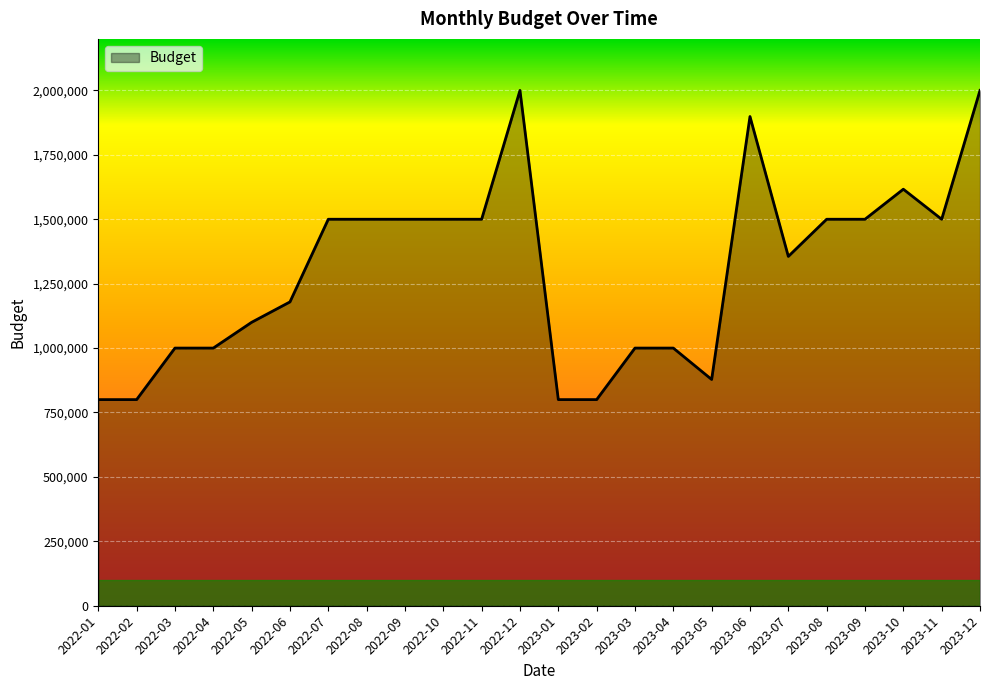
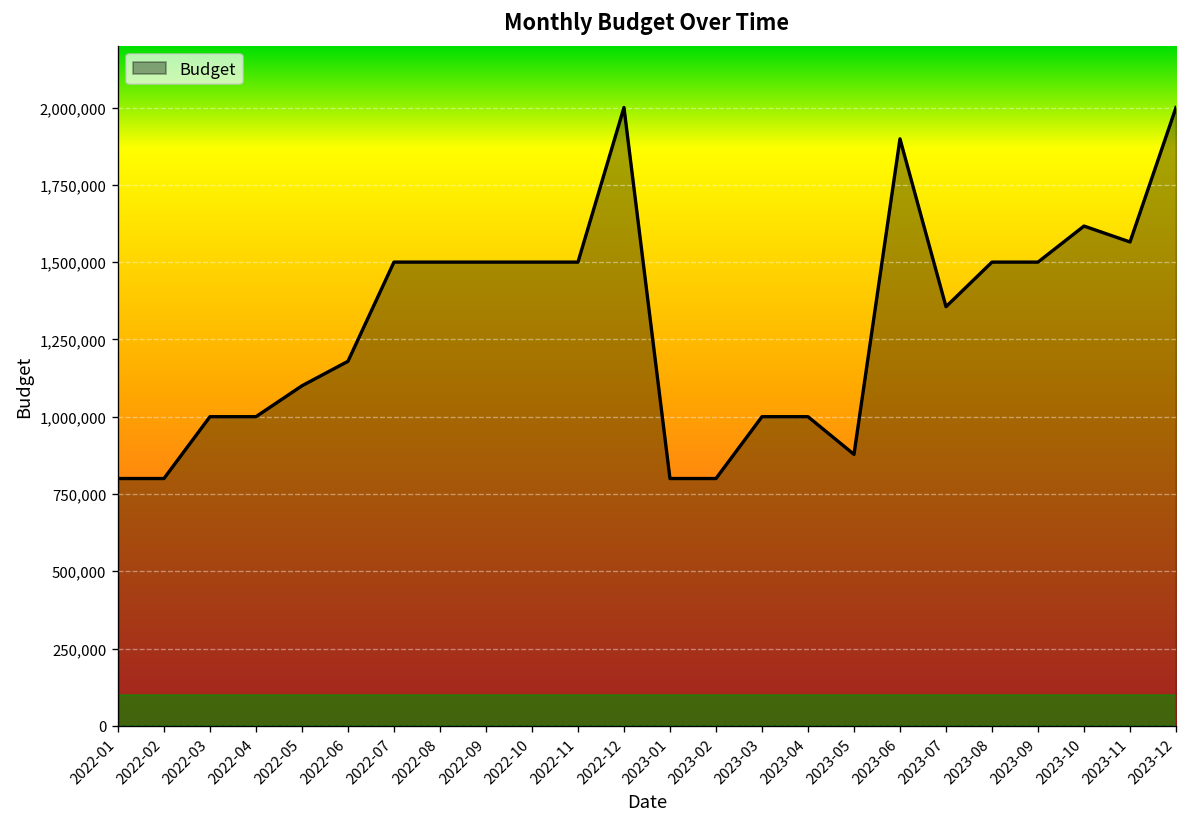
  {
    "2022-01": "800,000",
    "2022-02": "800,000",
    "2022-03": "1,000,000",
    "2022-04": "1,000,000",
    "2022-05": "1,100,000",
    "2022-06": "1,180,000",
    "2022-07": "1,500,000",
    "2022-08": "1,500,000",
    "2022-09": "1,500,000",
    "2022-10": "1,500,000",
    "2022-11": "1,500,000",
    "2022-12": "2,000,000",
    "2023-01": "800,000",
    "2023-02": "800,000",
    "2023-03": "1,000,000",
    "2023-04": "1,000,000",
    "2023-05": "880,000",
    "2023-06": "1,900,000",
    "2023-07": "1,360,000",
    "2023-08": "1,500,000",
    "2023-09": "1,500,000",
    "2023-10": "1,620,000",
-   "2023-11": "1,500,000",
+   "2023-11": "1,570,000",
    "2023-12": "2,000,000"
  }
